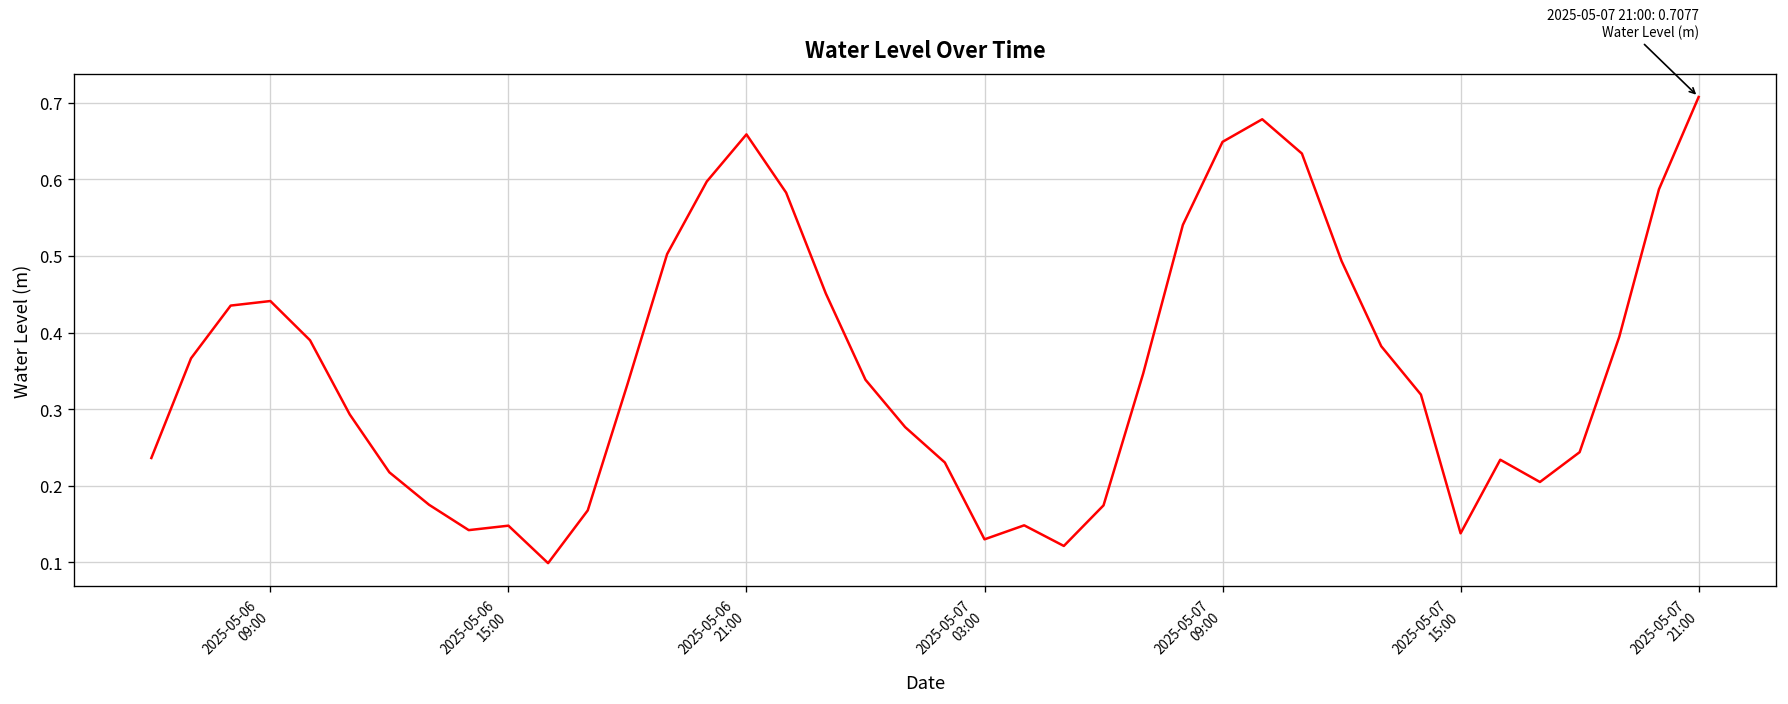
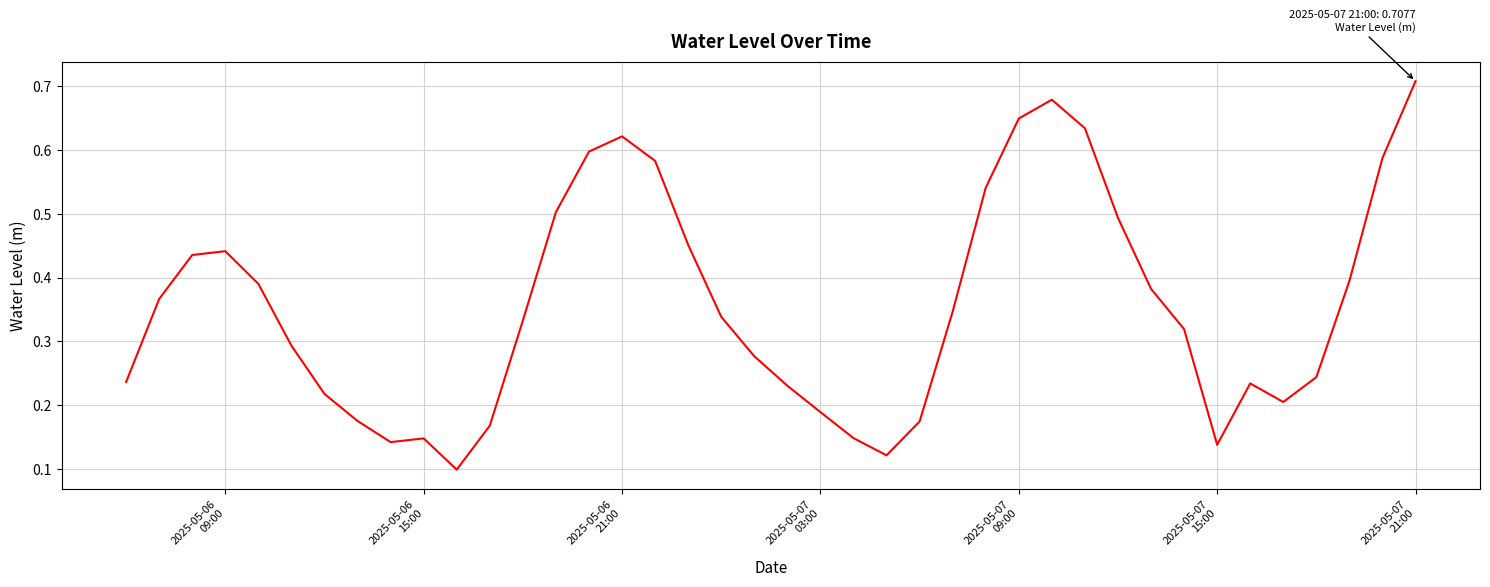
  {
    "2025-05-06 09:00": 0.44,
    "2025-05-06 15:00": 0.15,
-   "2025-05-06 21:00": 0.66,
-   "2025-05-07 03:00": 0.13,
+   "2025-05-06 21:00": 0.62,
+   "2025-05-07 03:00": 0.19,
    "2025-05-07 09:00": 0.65,
    "2025-05-07 15:00": 0.14
  }
